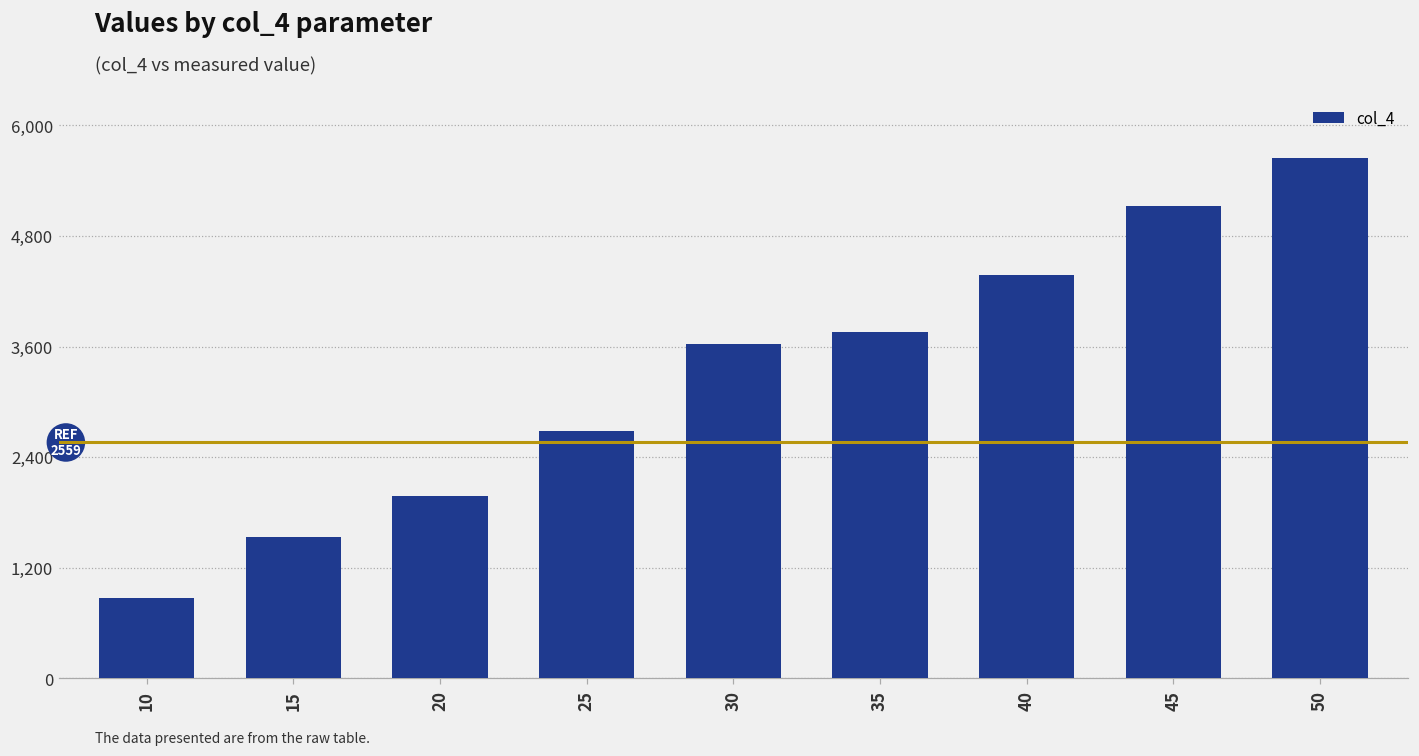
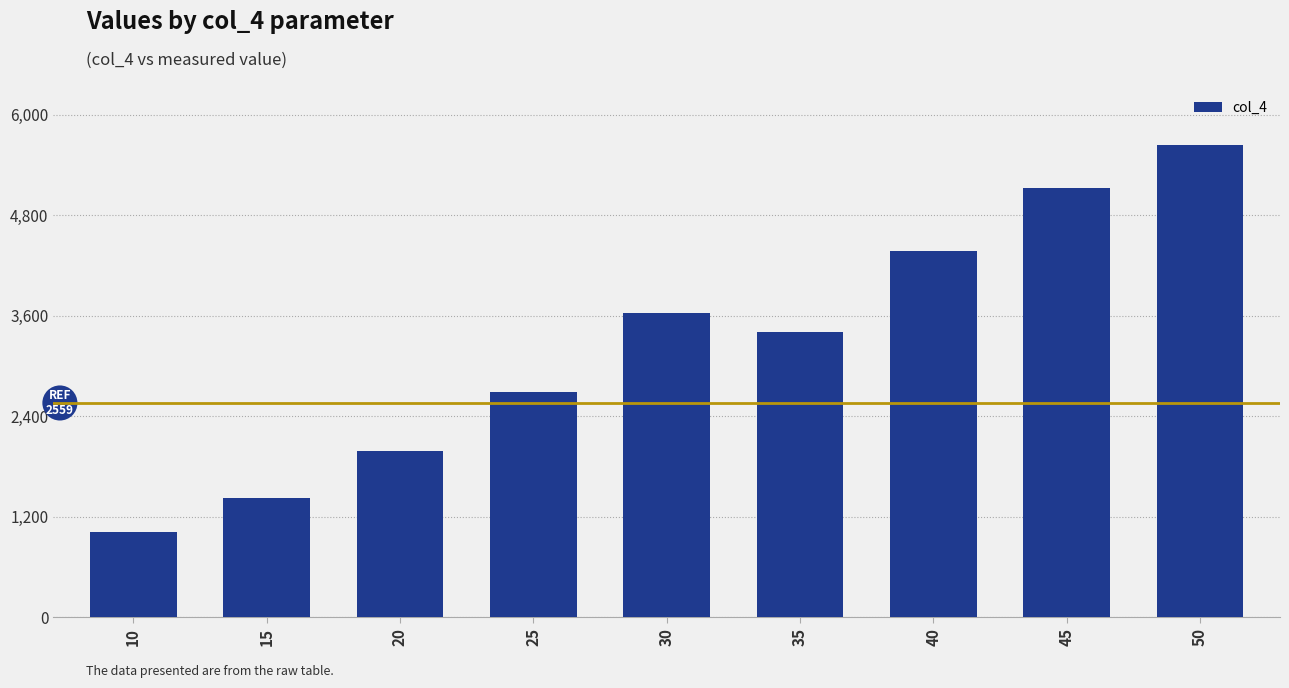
  {
-   "10": "900",
-   "15": "1,500",
+   "10": "1,000",
+   "15": "1,400",
    "20": "2,000",
    "25": "2,700",
    "30": "3,600",
-   "35": "3,800",
+   "35": "3,400",
    "40": "4,400",
    "45": "5,100",
    "50": "5,600"
  }
